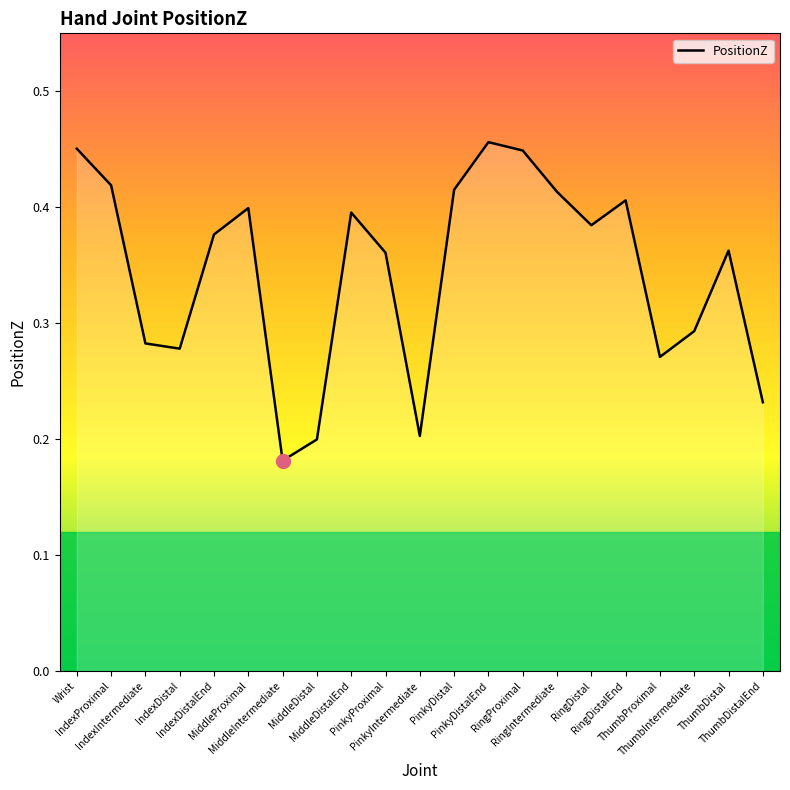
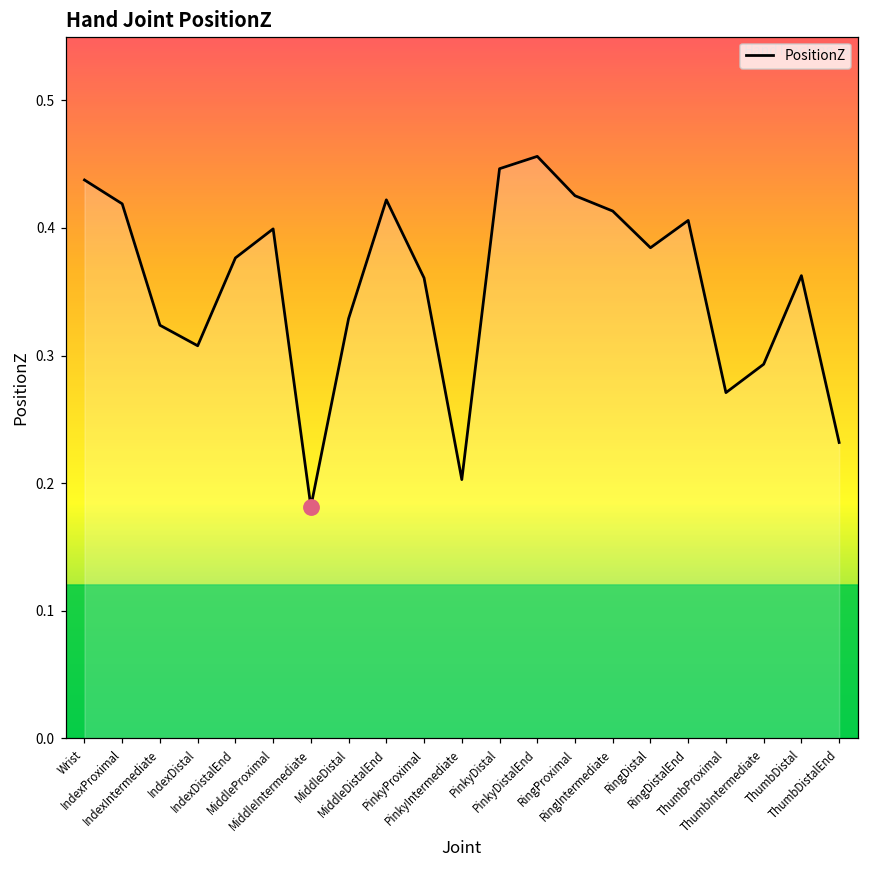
  {
    "PositionZ": {
-     "Wrist": 0.450,
+     "Wrist": 0.438,
      "IndexProximal": 0.419,
-     "IndexIntermediate": 0.283,
-     "IndexDistal": 0.278,
+     "IndexIntermediate": 0.324,
+     "IndexDistal": 0.308,
      "IndexDistalEnd": 0.377,
      "MiddleProximal": 0.399,
-     "MiddleDistal": 0.200,
-     "MiddleDistalEnd": 0.395,
+     "MiddleDistal": 0.329,
+     "MiddleDistalEnd": 0.422,
      "PinkyProximal": 0.361,
      "PinkyIntermediate": 0.203,
-     "PinkyDistal": 0.415,
+     "PinkyDistal": 0.446,
      "PinkyDistalEnd": 0.456,
-     "RingProximal": 0.449,
+     "RingProximal": 0.425,
      "RingIntermediate": 0.413,
      "RingDistal": 0.384,
      "RingDistalEnd": 0.406,
      "ThumbProximal": 0.271,
      "ThumbIntermediate": 0.293,
      "ThumbDistal": 0.363,
      "ThumbDistalEnd": 0.232
    }
  }
